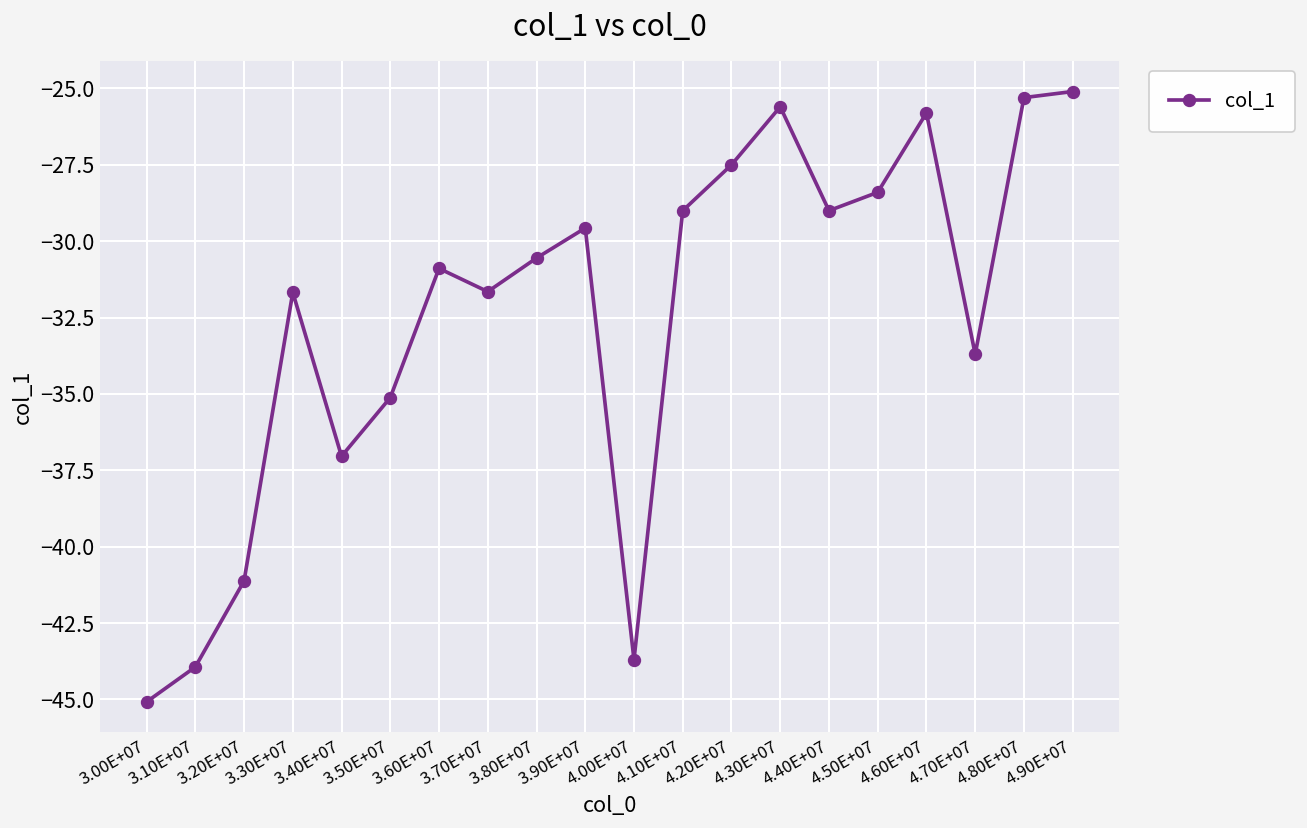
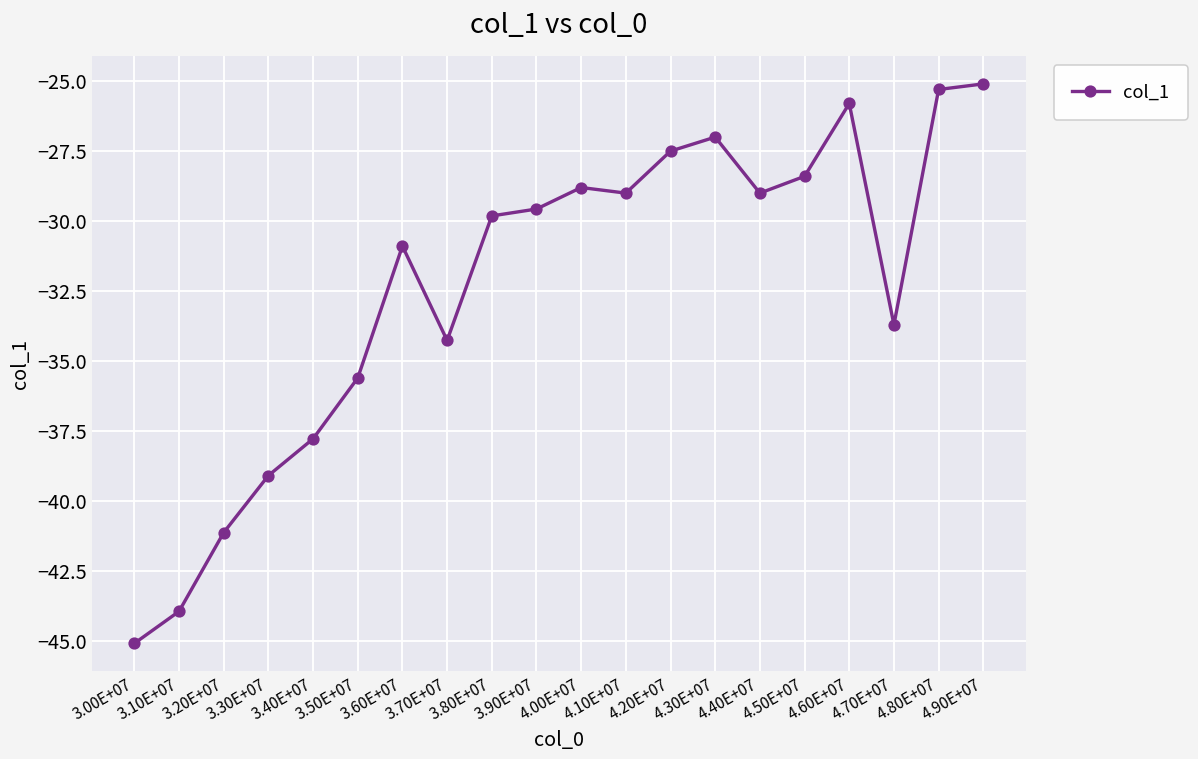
  {
    "3.00E+07": -45.1,
    "3.10E+07": -43.9,
    "3.20E+07": -41.1,
-   "3.30E+07": -31.7,
-   "3.40E+07": -37.0,
-   "3.50E+07": -35.1,
+   "3.30E+07": -39.1,
+   "3.40E+07": -37.8,
+   "3.50E+07": -35.6,
    "3.60E+07": -30.9,
-   "3.70E+07": -31.7,
-   "3.80E+07": -30.6,
+   "3.70E+07": -34.3,
+   "3.80E+07": -29.8,
    "3.90E+07": -29.6,
-   "4.00E+07": -43.7,
+   "4.00E+07": -28.8,
    "4.10E+07": -29.0,
    "4.20E+07": -27.5,
-   "4.30E+07": -25.6,
+   "4.30E+07": -27.0,
    "4.40E+07": -29.0,
    "4.50E+07": -28.4,
    "4.60E+07": -25.8,
    "4.70E+07": -33.7,
    "4.80E+07": -25.3,
    "4.90E+07": -25.1
  }
